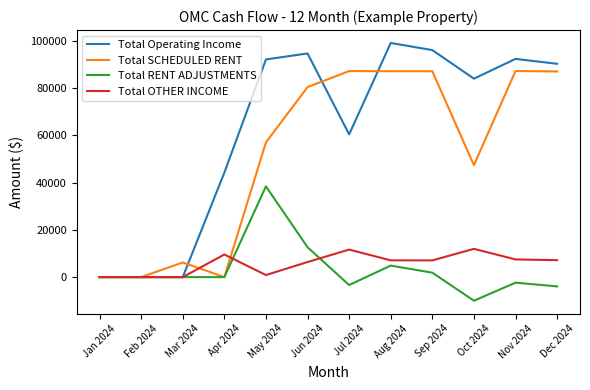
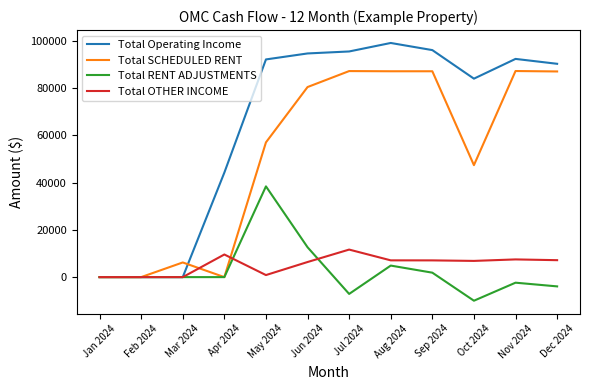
  {
    "Total Operating Income": {
      "Apr 2024": 44000,
      "May 2024": 92000,
      "Jun 2024": 95000,
-     "Jul 2024": 60000,
+     "Jul 2024": 95000,
      "Aug 2024": 99000,
      "Sep 2024": 96000,
      "Oct 2024": 84000,
      "Nov 2024": 92000,
      "Dec 2024": 90000
    },
    "Total SCHEDULED RENT": {
      "Mar 2024": 6000,
      "May 2024": 57000,
      "Jun 2024": 80000,
      "Jul 2024": 87000,
      "Aug 2024": 87000,
      "Sep 2024": 87000,
      "Oct 2024": 47000,
      "Nov 2024": 87000,
      "Dec 2024": 87000
    },
    "Total RENT ADJUSTMENTS": {
      "May 2024": 38000,
      "Jun 2024": 13000,
-     "Jul 2024": -3000,
+     "Jul 2024": -7000,
      "Aug 2024": 5000,
      "Sep 2024": 2000,
      "Oct 2024": -10000,
      "Nov 2024": -2000,
      "Dec 2024": -4000
    },
    "Total OTHER INCOME": {
      "Apr 2024": 10000,
      "May 2024": 1000,
      "Jun 2024": 6000,
      "Jul 2024": 12000,
      "Aug 2024": 7000,
      "Sep 2024": 7000,
-     "Oct 2024": 12000,
+     "Oct 2024": 7000,
      "Nov 2024": 7000,
      "Dec 2024": 7000
    }
  }
